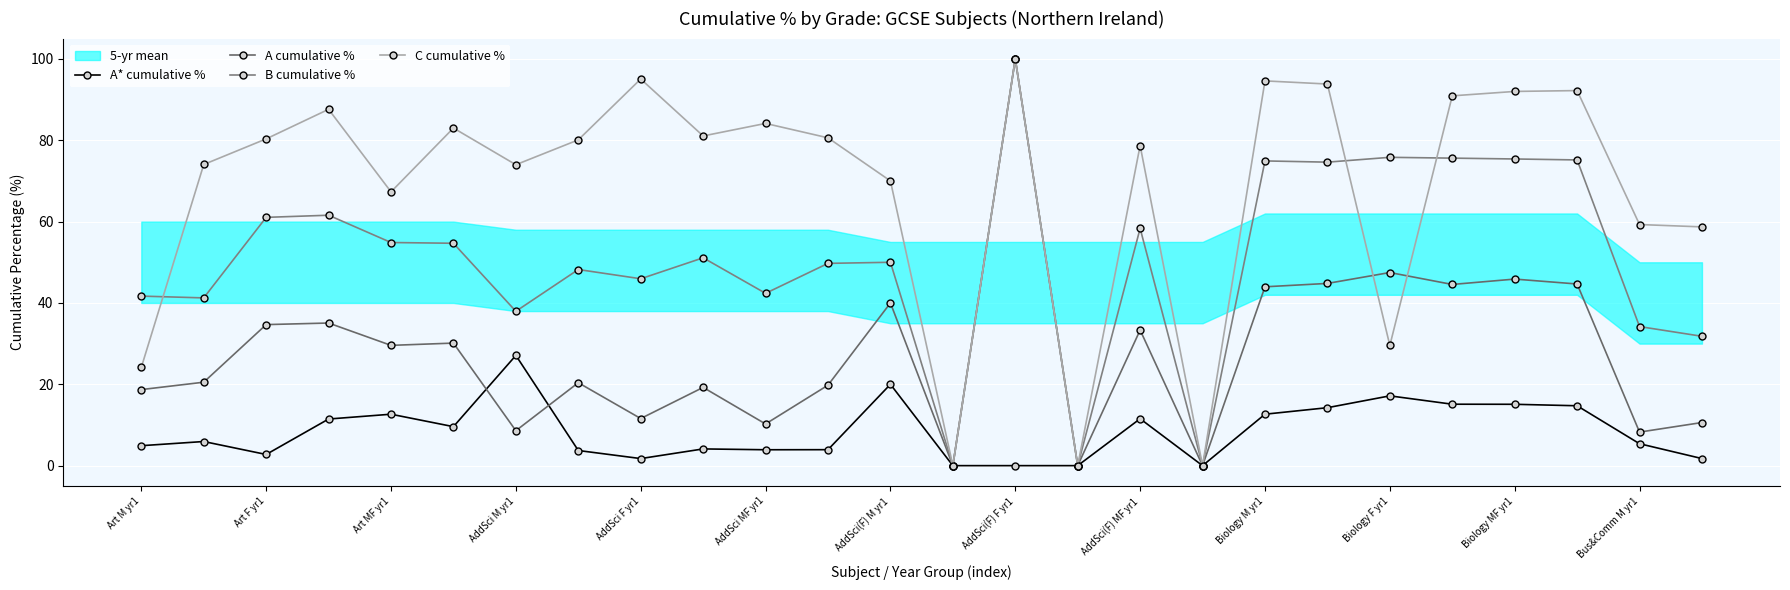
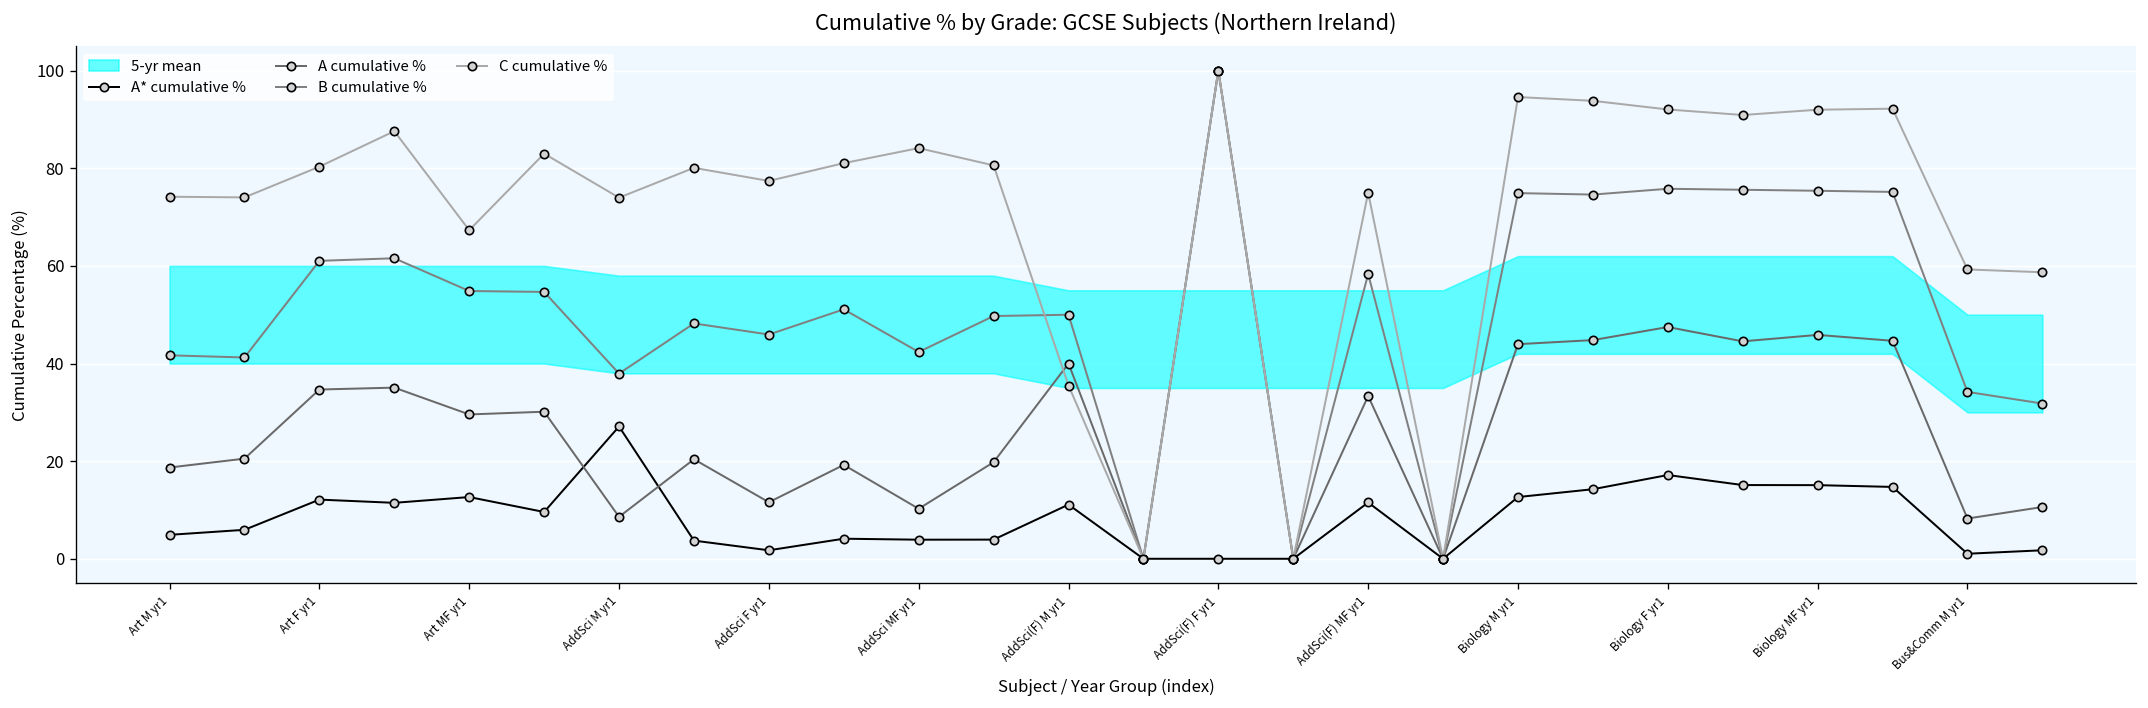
  {
    "A* cumulative %": {
      "Art M yr1": 5,
-     "Art F yr1": 3,
+     "Art F yr1": 12,
      "Art MF yr1": 13,
      "AddSci M yr1": 27,
      "AddSci F yr1": 2,
      "AddSci MF yr1": 4,
-     "AddSci(F) M yr1": 20,
+     "AddSci(F) M yr1": 11,
      "AddSci(F) F yr1": 0,
      "AddSci(F) MF yr1": 12,
      "Biology M yr1": 13,
      "Biology F yr1": 17,
      "Biology MF yr1": 15,
-     "Bus&Comm M yr1": 5
+     "Bus&Comm M yr1": 1
    },
    "C cumulative %": {
-     "Art M yr1": 24,
+     "Art M yr1": 74,
      "Art F yr1": 80,
      "Art MF yr1": 67,
      "AddSci M yr1": 74,
-     "AddSci F yr1": 95,
+     "AddSci F yr1": 77,
      "AddSci MF yr1": 84,
-     "AddSci(F) M yr1": 70,
-     "AddSci(F) MF yr1": 79,
+     "AddSci(F) M yr1": 36,
+     "AddSci(F) MF yr1": 75,
      "Biology M yr1": 95,
-     "Biology F yr1": 30,
+     "Biology F yr1": 92,
      "Biology MF yr1": 92,
      "Bus&Comm M yr1": 59
    }
  }
